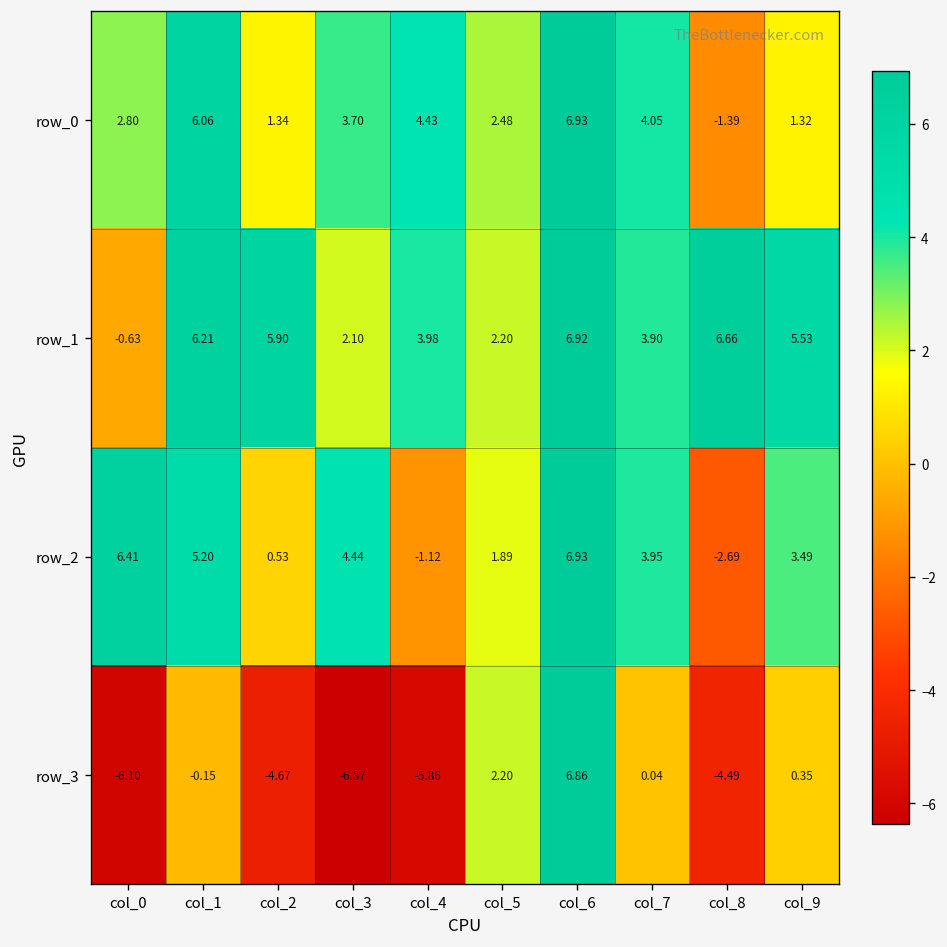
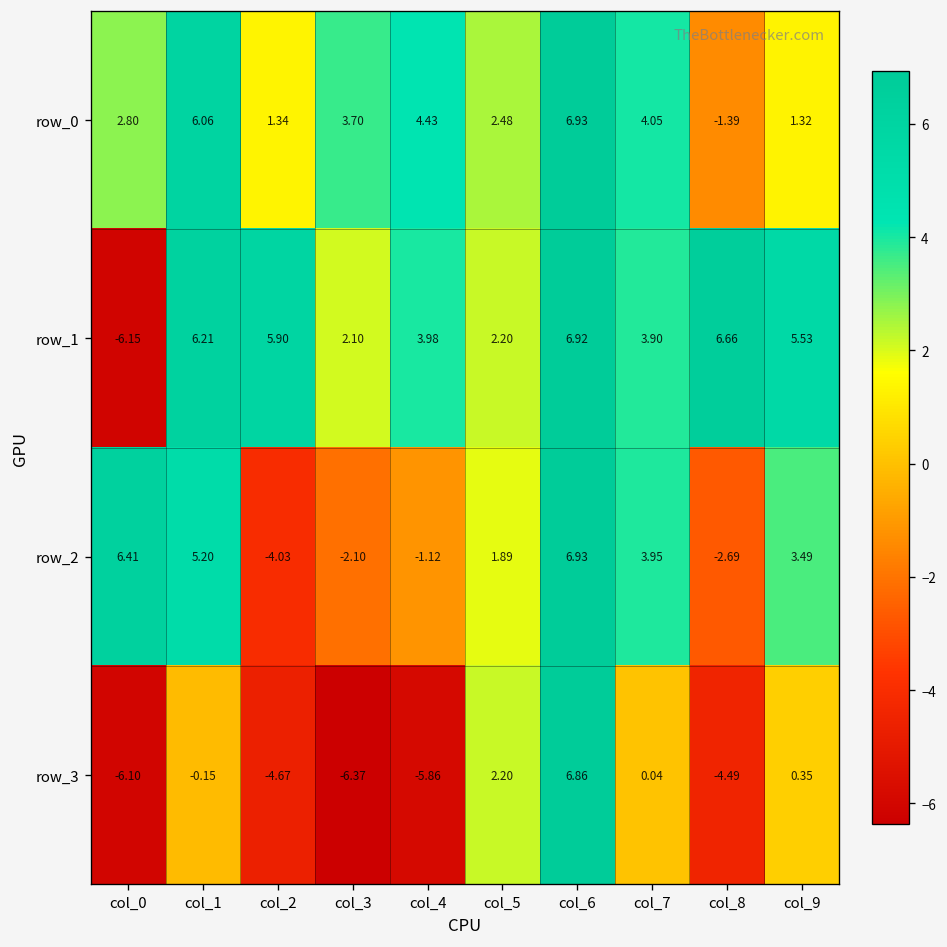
  {
    "row_0": {
      "col_0": 2.80,
      "col_1": 6.06,
      "col_2": 1.34,
      "col_3": 3.70,
      "col_4": 4.43,
      "col_5": 2.48,
      "col_6": 6.93,
      "col_7": 4.05,
      "col_9": 1.32
    },
    "row_1": {
-     "col_0": -0.63,
+     "col_0": -6.15,
      "col_1": 6.21,
      "col_2": 5.90,
      "col_3": 2.10,
      "col_4": 3.98,
      "col_5": 2.20,
      "col_6": 6.92,
      "col_7": 3.90,
      "col_8": 6.66,
      "col_9": 5.53
    },
    "row_2": {
      "col_0": 6.41,
      "col_1": 5.20,
-     "col_2": 0.53,
-     "col_3": 4.44,
+     "col_2": -4.03,
+     "col_3": -2.10,
      "col_4": -1.12,
      "col_5": 1.89,
      "col_6": 6.93,
      "col_7": 3.95,
      "col_8": -2.69,
      "col_9": 3.49
    },
    "row_3": {
      "col_0": -6.10,
      "col_1": -0.15,
      "col_2": -4.67,
      "col_3": -6.37,
      "col_4": -5.86,
      "col_5": 2.20,
      "col_6": 6.86,
      "col_7": 0.04,
      "col_8": -4.49,
      "col_9": 0.35
    }
  }
